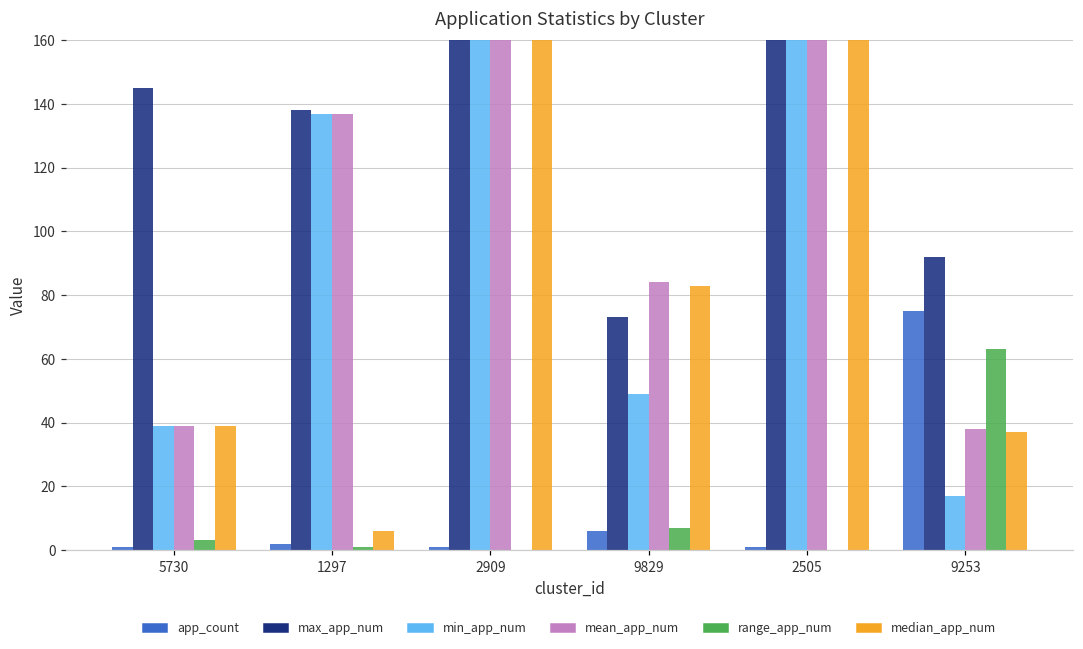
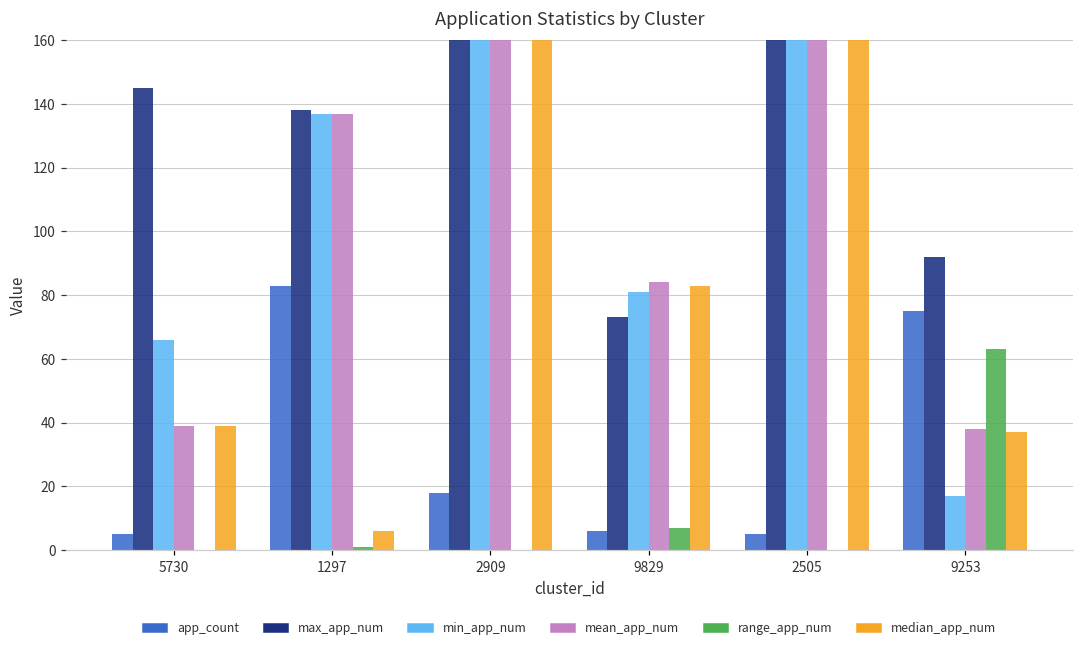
  {
    "app_count": {
-     "5730": 1,
-     "1297": 2,
-     "2909": 1,
+     "5730": 5,
+     "1297": 83,
+     "2909": 18,
      "9829": 6,
-     "2505": 1,
+     "2505": 5,
      "9253": 75
    },
    "max_app_num": {
      "5730": 145,
      "1297": 138,
      "9829": 73,
      "9253": 92
    },
    "min_app_num": {
-     "5730": 39,
+     "5730": 66,
      "1297": 137,
-     "9829": 49,
+     "9829": 81,
      "9253": 17
    },
    "mean_app_num": {
      "5730": 39,
      "1297": 137,
      "9829": 84,
      "9253": 38
    },
    "range_app_num": {
-     "5730": 3,
+     "5730": 0,
      "1297": 1,
      "2909": 0,
      "9829": 7,
      "2505": 0,
      "9253": 63
    },
    "median_app_num": {
      "5730": 39,
      "1297": 6,
      "9829": 83,
      "9253": 37
    }
  }
